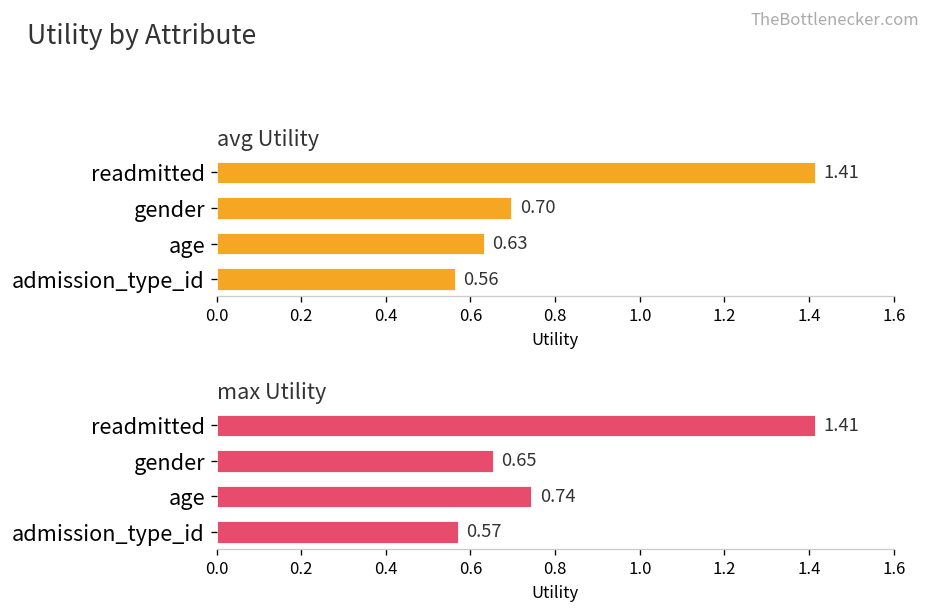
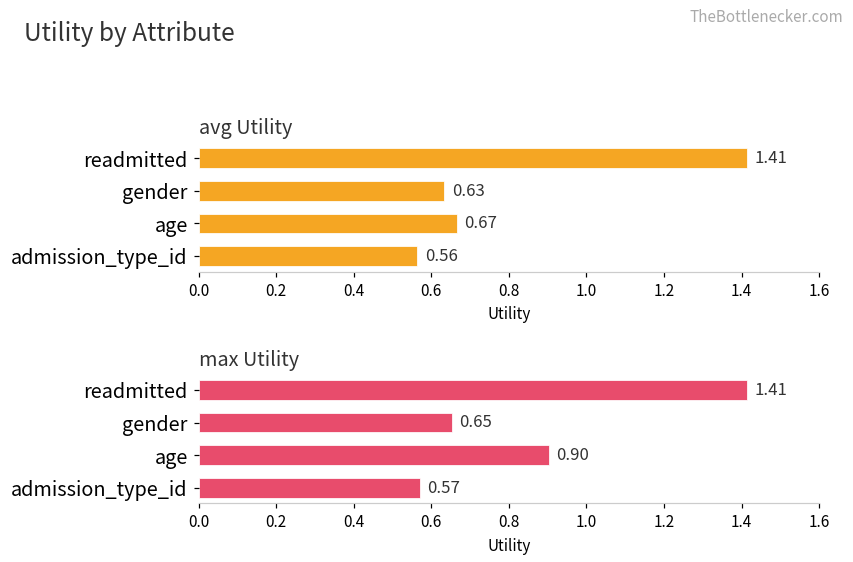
  {
    "avg Utility": {
      "readmitted": 1.41,
-     "gender": 0.70,
-     "age": 0.63,
+     "gender": 0.63,
+     "age": 0.67,
      "admission_type_id": 0.56
    },
    "max Utility": {
      "readmitted": 1.41,
      "gender": 0.65,
-     "age": 0.74,
+     "age": 0.90,
      "admission_type_id": 0.57
    }
  }
